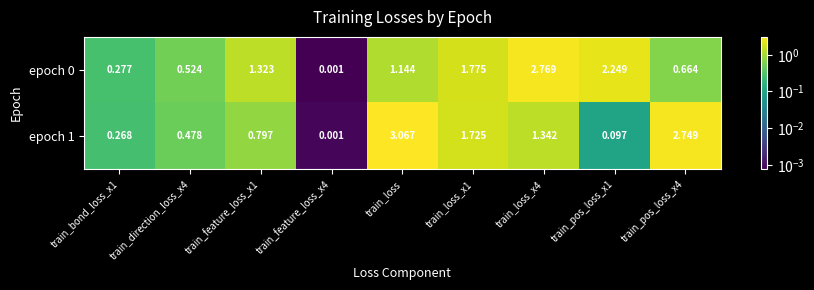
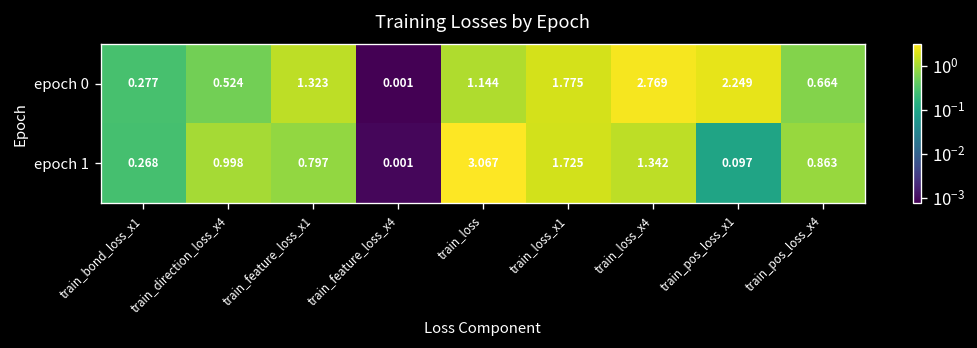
  {
    "epoch 0": {
      "train_bond_loss_x1": 0.277,
      "train_direction_loss_x4": 0.524,
      "train_feature_loss_x1": 1.323,
      "train_feature_loss_x4": 0.001,
      "train_loss": 1.144,
      "train_loss_x1": 1.775,
      "train_loss_x4": 2.769,
      "train_pos_loss_x1": 2.249,
      "train_pos_loss_x4": 0.664
    },
    "epoch 1": {
      "train_bond_loss_x1": 0.268,
-     "train_direction_loss_x4": 0.478,
+     "train_direction_loss_x4": 0.998,
      "train_feature_loss_x1": 0.797,
      "train_feature_loss_x4": 0.001,
      "train_loss": 3.067,
      "train_loss_x1": 1.725,
      "train_loss_x4": 1.342,
      "train_pos_loss_x1": 0.097,
-     "train_pos_loss_x4": 2.749
+     "train_pos_loss_x4": 0.863
    }
  }
